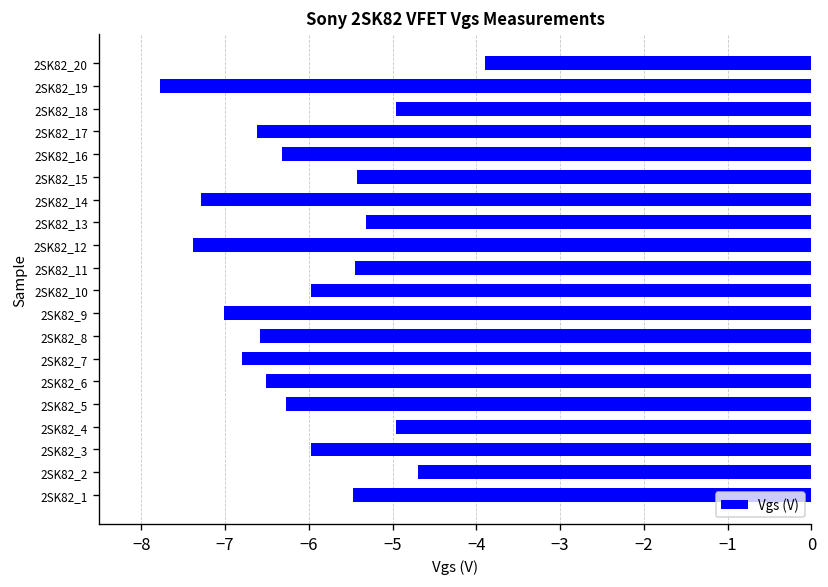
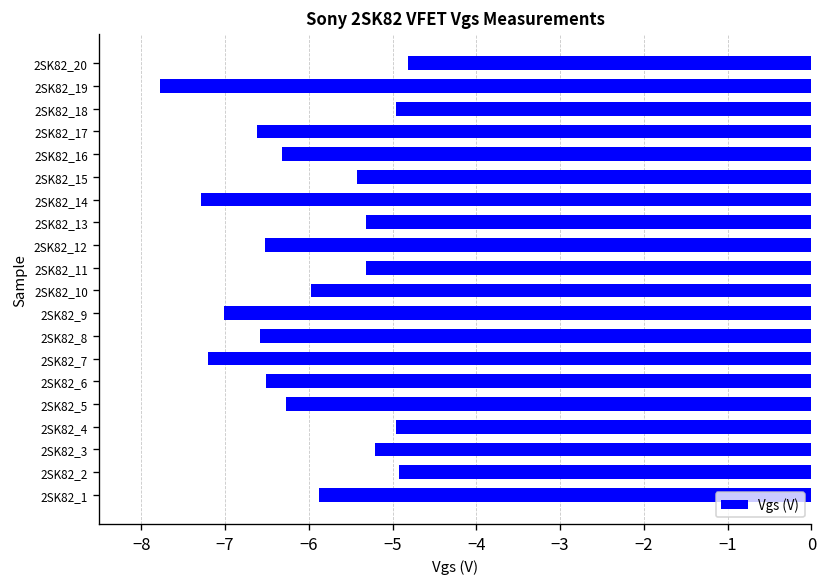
  {
-   "2SK82_20": -3.9,
+   "2SK82_20": -4.8,
    "2SK82_19": -7.8,
    "2SK82_18": -5.0,
    "2SK82_17": -6.6,
    "2SK82_16": -6.3,
    "2SK82_15": -5.4,
    "2SK82_14": -7.3,
    "2SK82_13": -5.3,
-   "2SK82_12": -7.4,
-   "2SK82_11": -5.4,
+   "2SK82_12": -6.5,
+   "2SK82_11": -5.3,
    "2SK82_10": -6.0,
    "2SK82_9": -7.0,
    "2SK82_8": -6.6,
-   "2SK82_7": -6.8,
+   "2SK82_7": -7.2,
    "2SK82_6": -6.5,
    "2SK82_5": -6.3,
    "2SK82_4": -5.0,
-   "2SK82_3": -6.0,
-   "2SK82_2": -4.7,
-   "2SK82_1": -5.5
+   "2SK82_3": -5.2,
+   "2SK82_2": -4.9,
+   "2SK82_1": -5.9
  }
